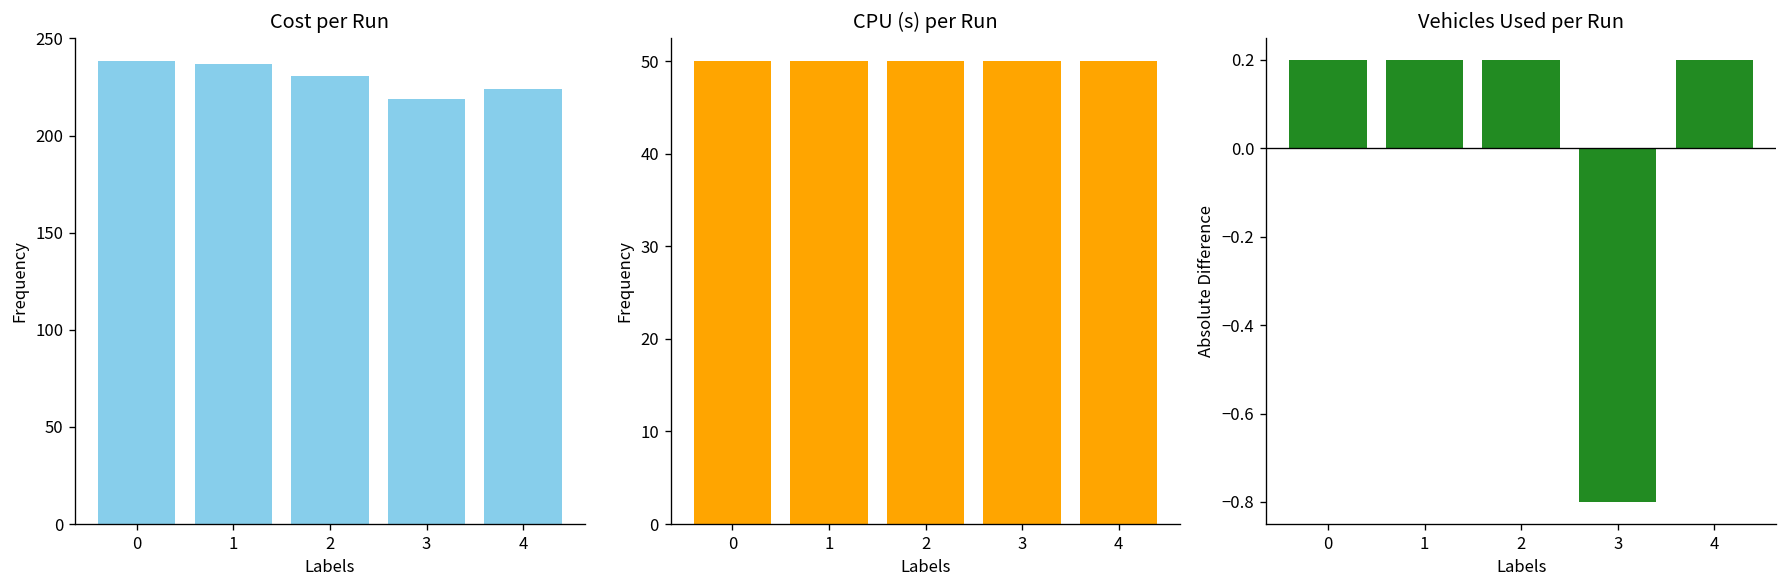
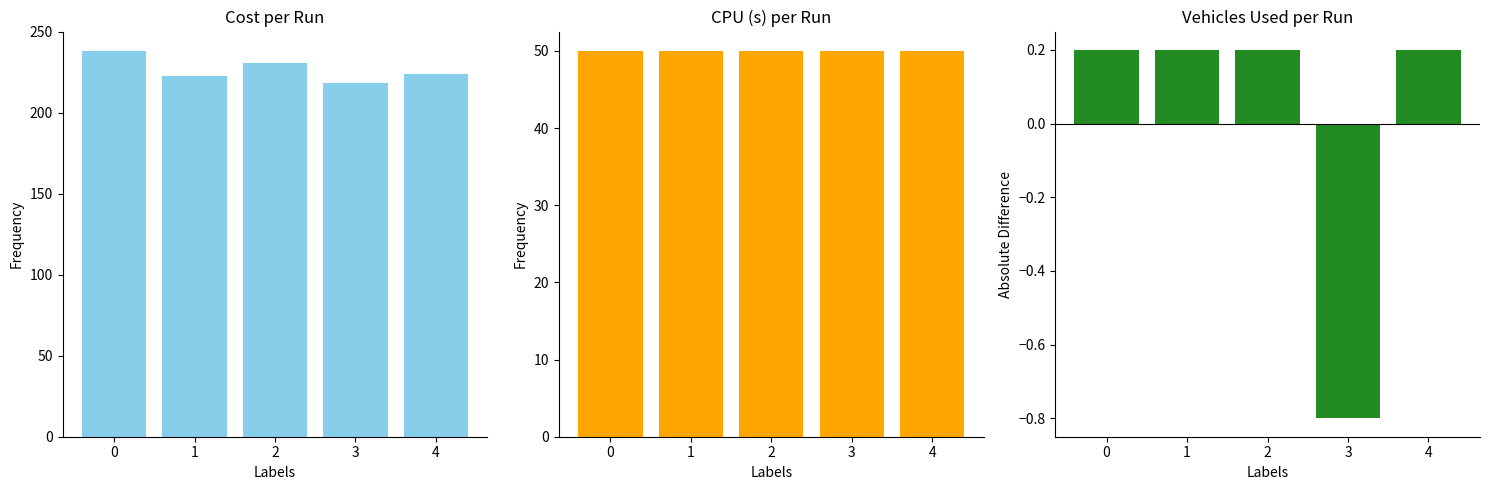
  {
    "Cost per Run": {
      "0": 238,
-     "1": 237,
+     "1": 223,
      "2": 231,
      "3": 219,
      "4": 224
    },
    "CPU (s) per Run": {
      "0": 50,
      "1": 50,
      "2": 50,
      "3": 50,
      "4": 50
    },
    "Vehicles Used per Run": {
      "0": 0.20,
      "1": 0.20,
      "2": 0.20,
      "3": -0.80,
      "4": 0.20
    }
  }
